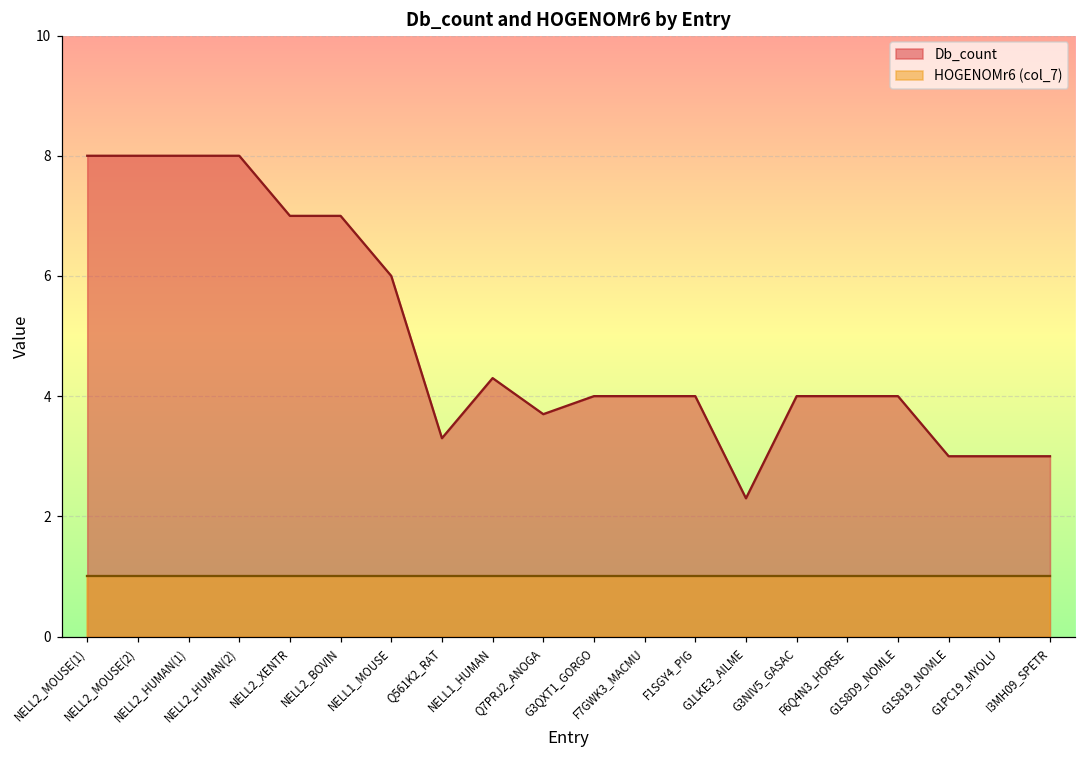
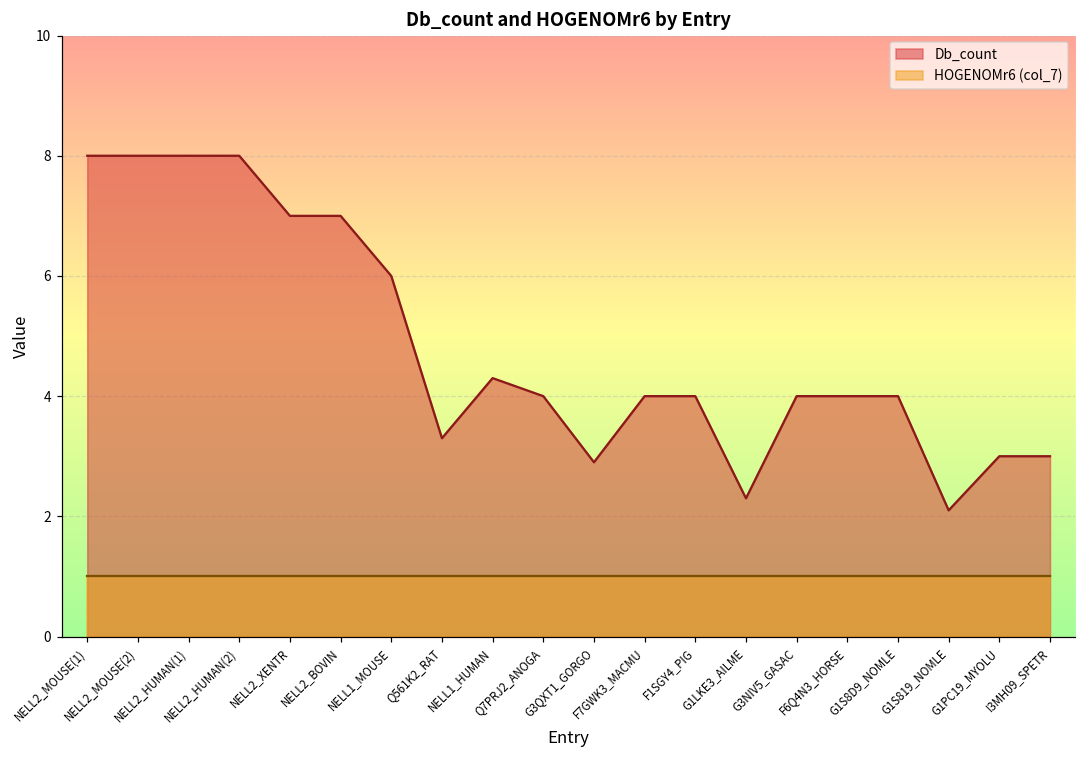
  {
    "Db_count": {
      "NELL2_MOUSE(1)": 8.0,
      "NELL2_MOUSE(2)": 8.0,
      "NELL2_HUMAN(1)": 8.0,
      "NELL2_HUMAN(2)": 8.0,
      "NELL2_XENTR": 7.0,
      "NELL2_BOVIN": 7.0,
      "NELL1_MOUSE": 6.0,
      "Q561K2_RAT": 3.3,
      "NELL1_HUMAN": 4.3,
-     "Q7PRJ2_ANOGA": 3.7,
-     "G3QXT1_GORGO": 4.0,
+     "Q7PRJ2_ANOGA": 4.0,
+     "G3QXT1_GORGO": 2.9,
      "F7GWK3_MACMU": 4.0,
      "F1SGY4_PIG": 4.0,
      "G1LKE3_AILME": 2.3,
      "G3NIV5_GASAC": 4.0,
      "F6Q4N3_HORSE": 4.0,
      "G1S8D9_NOMLE": 4.0,
-     "G1S819_NOMLE": 3.0,
+     "G1S819_NOMLE": 2.1,
      "G1PC19_MYOLU": 3.0,
      "I3MH09_SPETR": 3.0
    },
    "HOGENOMr6 (col_7)": {
      "NELL2_MOUSE(1)": 1.0,
      "NELL2_MOUSE(2)": 1.0,
      "NELL2_HUMAN(1)": 1.0,
      "NELL2_HUMAN(2)": 1.0,
      "NELL2_XENTR": 1.0,
      "NELL2_BOVIN": 1.0,
      "NELL1_MOUSE": 1.0,
      "Q561K2_RAT": 1.0,
      "NELL1_HUMAN": 1.0,
      "Q7PRJ2_ANOGA": 1.0,
      "G3QXT1_GORGO": 1.0,
      "F7GWK3_MACMU": 1.0,
      "F1SGY4_PIG": 1.0,
      "G1LKE3_AILME": 1.0,
      "G3NIV5_GASAC": 1.0,
      "F6Q4N3_HORSE": 1.0,
      "G1S8D9_NOMLE": 1.0,
      "G1S819_NOMLE": 1.0,
      "G1PC19_MYOLU": 1.0,
      "I3MH09_SPETR": 1.0
    }
  }
